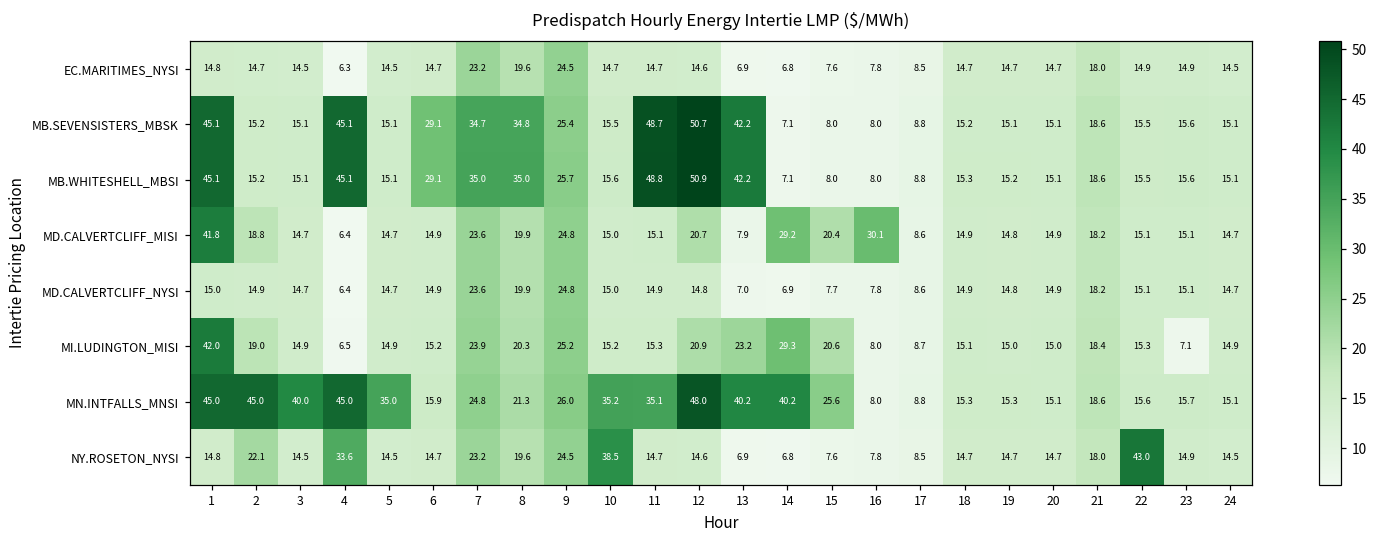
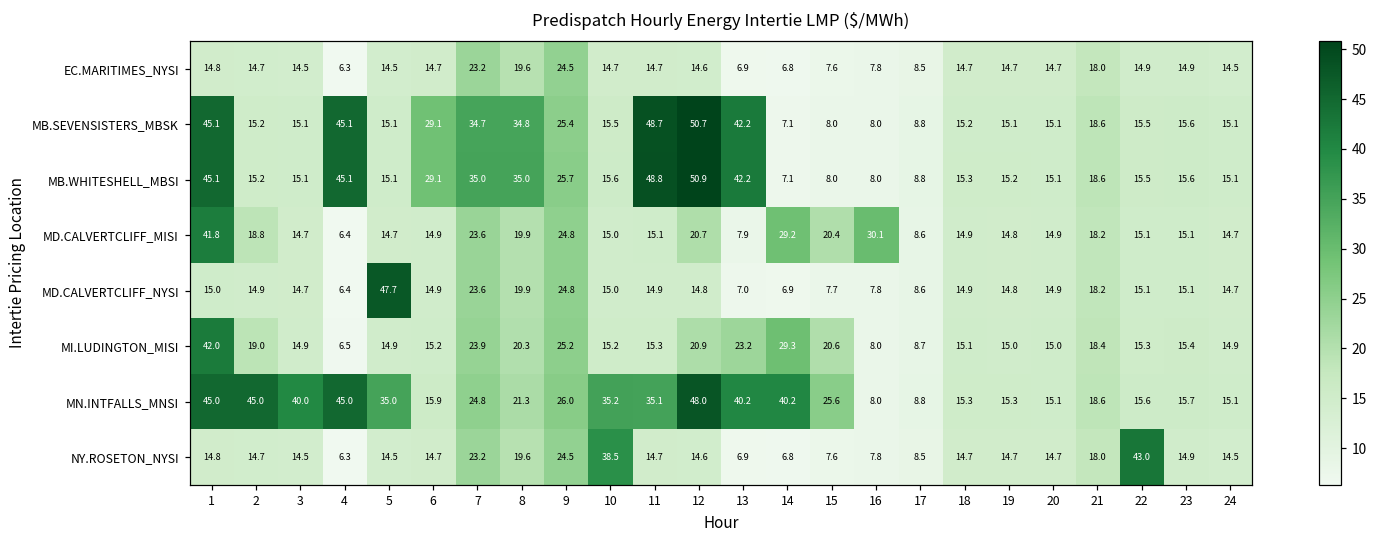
  {
    "EC.MARITIMES_NYSI": {
      "1": 14.8,
      "2": 14.7,
      "3": 14.5,
      "4": 6.3,
      "5": 14.5,
      "6": 14.7,
      "7": 23.2,
      "8": 19.6,
      "9": 24.5,
      "10": 14.7,
      "11": 14.7,
      "12": 14.6,
      "13": 6.9,
      "14": 6.8,
      "15": 7.6,
      "16": 7.8,
      "17": 8.5,
      "18": 14.7,
      "19": 14.7,
      "20": 14.7,
      "21": 18.0,
      "22": 14.9,
      "23": 14.9,
      "24": 14.5
    },
    "MB.SEVENSISTERS_MBSK": {
      "1": 45.1,
      "2": 15.2,
      "3": 15.1,
      "4": 45.1,
      "5": 15.1,
      "6": 29.1,
      "7": 34.7,
      "8": 34.8,
      "9": 25.4,
      "10": 15.5,
      "11": 48.7,
      "12": 50.7,
      "13": 42.2,
      "14": 7.1,
      "15": 8.0,
      "16": 8.0,
      "17": 8.8,
      "18": 15.2,
      "19": 15.1,
      "20": 15.1,
      "21": 18.6,
      "22": 15.5,
      "23": 15.6,
      "24": 15.1
    },
    "MB.WHITESHELL_MBSI": {
      "1": 45.1,
      "2": 15.2,
      "3": 15.1,
      "4": 45.1,
      "5": 15.1,
      "6": 29.1,
      "7": 35.0,
      "8": 35.0,
      "9": 25.7,
      "10": 15.6,
      "11": 48.8,
      "12": 50.9,
      "13": 42.2,
      "14": 7.1,
      "15": 8.0,
      "16": 8.0,
      "17": 8.8,
      "18": 15.3,
      "19": 15.2,
      "20": 15.1,
      "21": 18.6,
      "22": 15.5,
      "23": 15.6,
      "24": 15.1
    },
    "MD.CALVERTCLIFF_MISI": {
      "1": 41.8,
      "2": 18.8,
      "3": 14.7,
      "4": 6.4,
      "5": 14.7,
      "6": 14.9,
      "7": 23.6,
      "8": 19.9,
      "9": 24.8,
      "10": 15.0,
      "11": 15.1,
      "12": 20.7,
      "13": 7.9,
      "14": 29.2,
      "15": 20.4,
      "16": 30.1,
      "17": 8.6,
      "18": 14.9,
      "19": 14.8,
      "20": 14.9,
      "21": 18.2,
      "22": 15.1,
      "23": 15.1,
      "24": 14.7
    },
    "MD.CALVERTCLIFF_NYSI": {
      "1": 15.0,
      "2": 14.9,
      "3": 14.7,
      "4": 6.4,
-     "5": 14.7,
+     "5": 47.7,
      "6": 14.9,
      "7": 23.6,
      "8": 19.9,
      "9": 24.8,
      "10": 15.0,
      "11": 14.9,
      "12": 14.8,
      "13": 7.0,
      "14": 6.9,
      "15": 7.7,
      "16": 7.8,
      "17": 8.6,
      "18": 14.9,
      "19": 14.8,
      "20": 14.9,
      "21": 18.2,
      "22": 15.1,
      "23": 15.1,
      "24": 14.7
    },
    "MI.LUDINGTON_MISI": {
      "1": 42.0,
      "2": 19.0,
      "3": 14.9,
      "4": 6.5,
      "5": 14.9,
      "6": 15.2,
      "7": 23.9,
      "8": 20.3,
      "9": 25.2,
      "10": 15.2,
      "11": 15.3,
      "12": 20.9,
      "13": 23.2,
      "14": 29.3,
      "15": 20.6,
      "16": 8.0,
      "17": 8.7,
      "18": 15.1,
      "19": 15.0,
      "20": 15.0,
      "21": 18.4,
      "22": 15.3,
-     "23": 7.1,
+     "23": 15.4,
      "24": 14.9
    },
    "MN.INTFALLS_MNSI": {
      "1": 45.0,
      "2": 45.0,
      "3": 40.0,
      "4": 45.0,
      "5": 35.0,
      "6": 15.9,
      "7": 24.8,
      "8": 21.3,
      "9": 26.0,
      "10": 35.2,
      "11": 35.1,
      "12": 48.0,
      "13": 40.2,
      "14": 40.2,
      "15": 25.6,
      "16": 8.0,
      "17": 8.8,
      "18": 15.3,
      "19": 15.3,
      "20": 15.1,
      "21": 18.6,
      "22": 15.6,
      "23": 15.7,
      "24": 15.1
    },
    "NY.ROSETON_NYSI": {
      "1": 14.8,
-     "2": 22.1,
+     "2": 14.7,
      "3": 14.5,
-     "4": 33.6,
+     "4": 6.3,
      "5": 14.5,
      "6": 14.7,
      "7": 23.2,
      "8": 19.6,
      "9": 24.5,
      "10": 38.5,
      "11": 14.7,
      "12": 14.6,
      "13": 6.9,
      "14": 6.8,
      "15": 7.6,
      "16": 7.8,
      "17": 8.5,
      "18": 14.7,
      "19": 14.7,
      "20": 14.7,
      "21": 18.0,
      "22": 43.0,
      "23": 14.9,
      "24": 14.5
    }
  }
